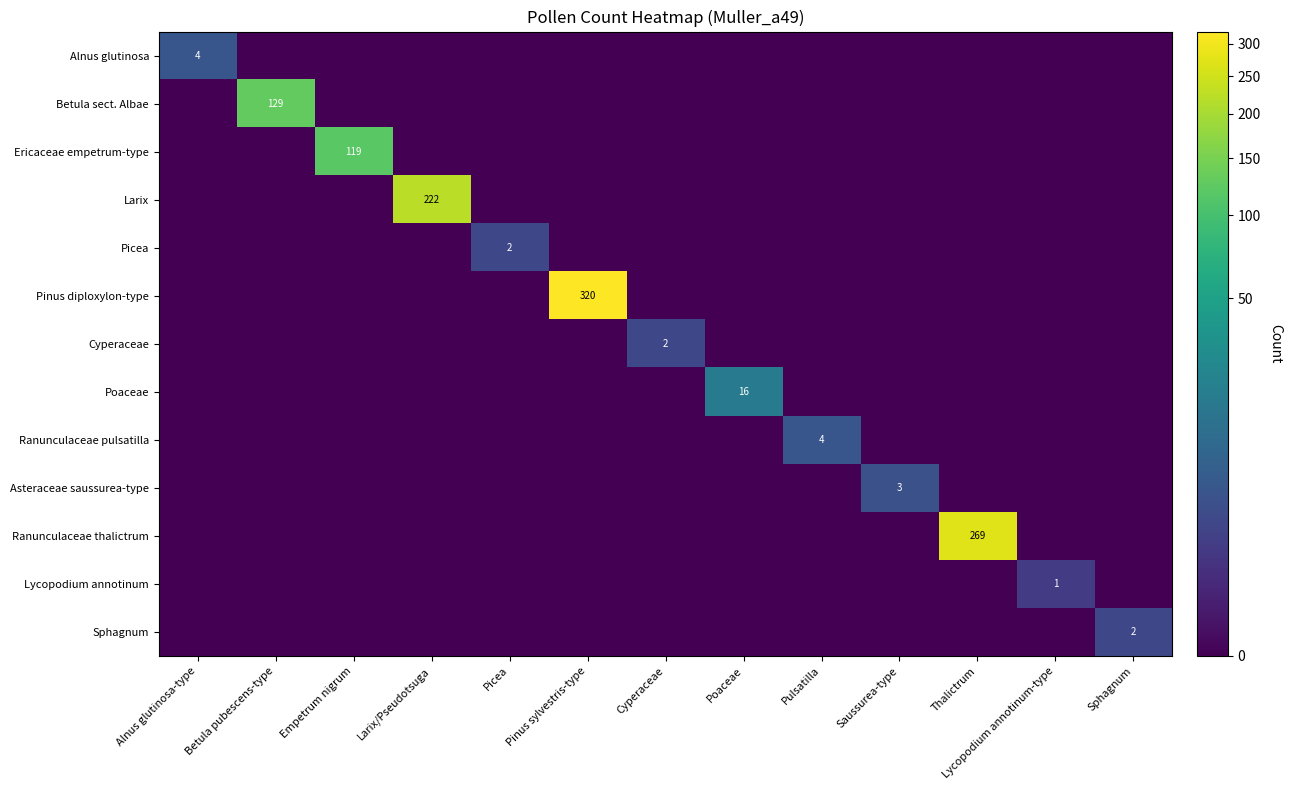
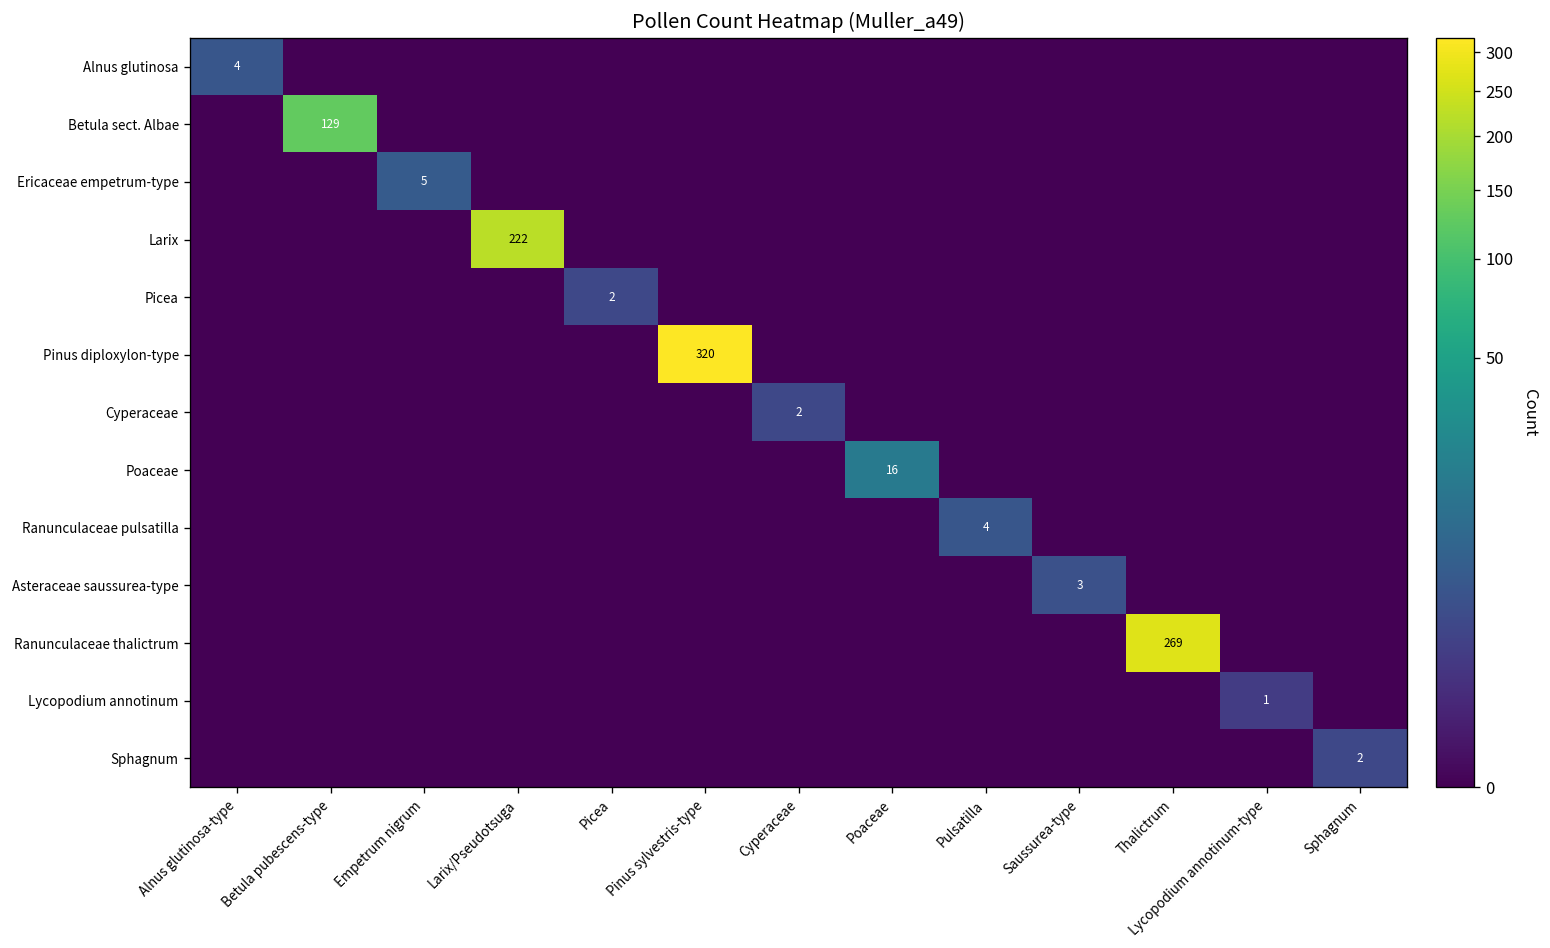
  {
    "Alnus glutinosa": {
      "Alnus glutinosa-type": 4
    },
    "Betula sect. Albae": {
      "Betula pubescens-type": 129
    },
    "Ericaceae empetrum-type": {
-     "Empetrum nigrum": 119
+     "Empetrum nigrum": 5
    },
    "Larix": {
      "Larix/Pseudotsuga": 222
    },
    "Picea": {
      "Picea": 2
    },
    "Pinus diploxylon-type": {
      "Pinus sylvestris-type": 320
    },
    "Cyperaceae": {
      "Cyperaceae": 2
    },
    "Poaceae": {
      "Poaceae": 16
    },
    "Ranunculaceae pulsatilla": {
      "Pulsatilla": 4
    },
    "Asteraceae saussurea-type": {
      "Saussurea-type": 3
    },
    "Ranunculaceae thalictrum": {
      "Thalictrum": 269
    },
    "Lycopodium annotinum": {
      "Lycopodium annotinum-type": 1
    },
    "Sphagnum": {
      "Sphagnum": 2
    }
  }
